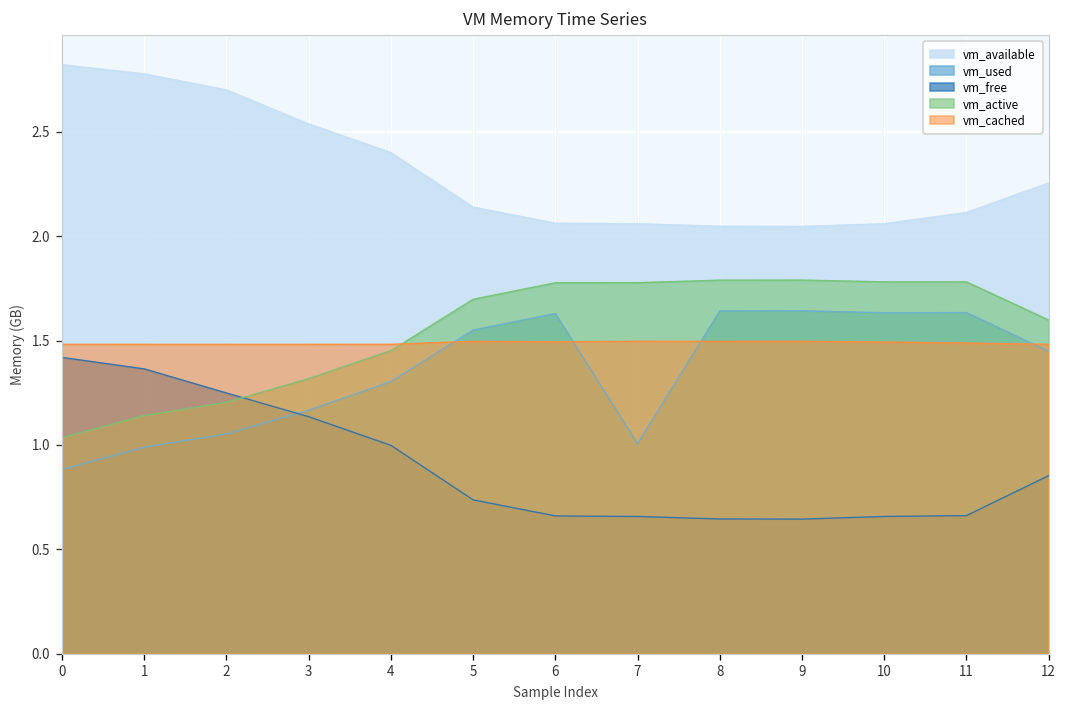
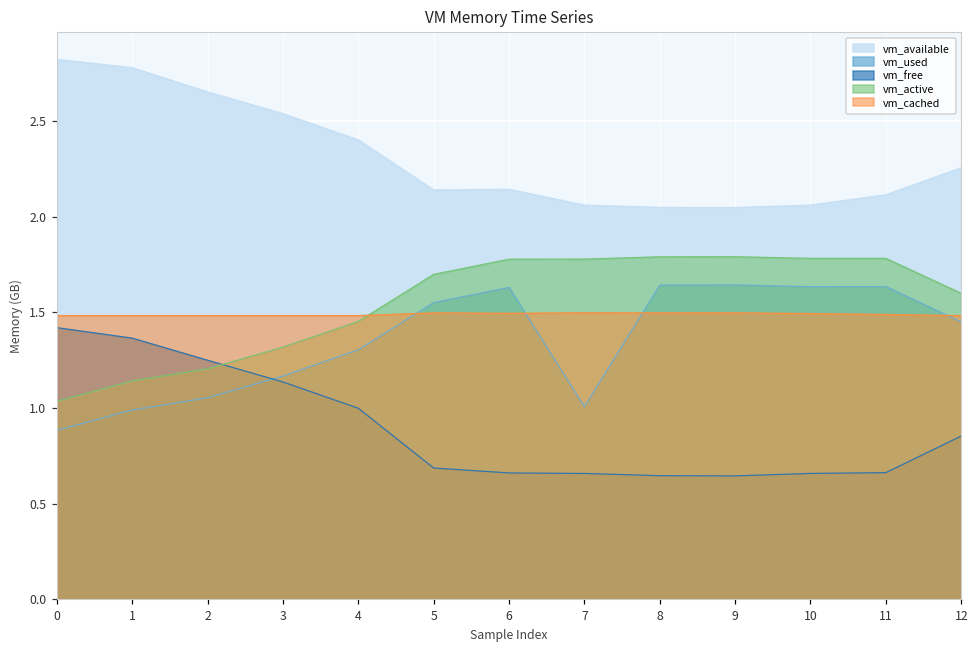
  {
    "vm_available": {
      "0": 2.82,
      "1": 2.78,
-     "2": 2.70,
+     "2": 2.65,
      "3": 2.54,
      "4": 2.40,
      "5": 2.14,
-     "6": 2.06,
+     "6": 2.14,
      "7": 2.06,
      "8": 2.05,
      "9": 2.05,
      "10": 2.06,
      "11": 2.11,
      "12": 2.26
    },
    "vm_used": {
      "0": 0.88,
      "1": 0.99,
      "2": 1.05,
      "3": 1.17,
      "4": 1.30,
      "5": 1.55,
      "6": 1.63,
      "7": 1.01,
      "8": 1.64,
      "9": 1.64,
      "10": 1.63,
      "11": 1.63,
      "12": 1.45
    },
    "vm_free": {
      "0": 1.42,
      "1": 1.36,
      "2": 1.25,
      "3": 1.14,
      "4": 1.00,
-     "5": 0.74,
+     "5": 0.69,
      "6": 0.66,
      "7": 0.66,
      "8": 0.65,
      "9": 0.64,
      "10": 0.66,
      "11": 0.66,
      "12": 0.85
    },
    "vm_active": {
      "0": 1.03,
      "1": 1.14,
      "2": 1.20,
      "3": 1.32,
      "4": 1.45,
      "5": 1.70,
      "6": 1.78,
      "7": 1.78,
      "8": 1.79,
      "9": 1.79,
      "10": 1.78,
      "11": 1.78,
      "12": 1.60
    },
    "vm_cached": {
      "0": 1.48,
      "1": 1.48,
      "2": 1.48,
      "3": 1.48,
      "4": 1.48,
      "5": 1.50,
      "6": 1.49,
      "7": 1.50,
      "8": 1.50,
      "9": 1.50,
      "10": 1.49,
      "11": 1.49,
      "12": 1.48
    }
  }
